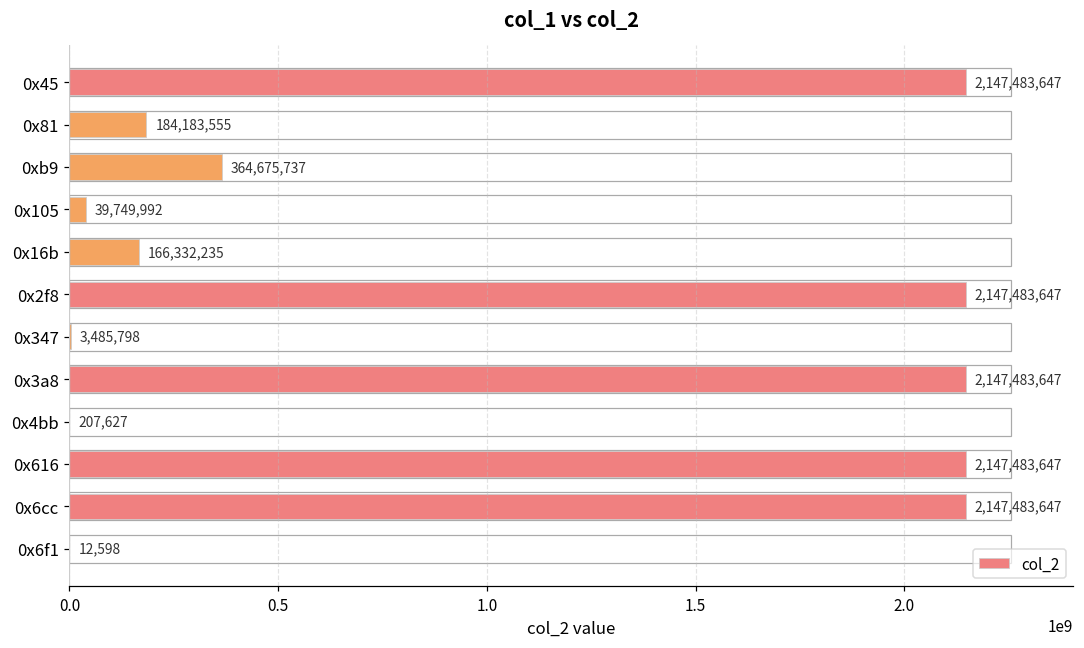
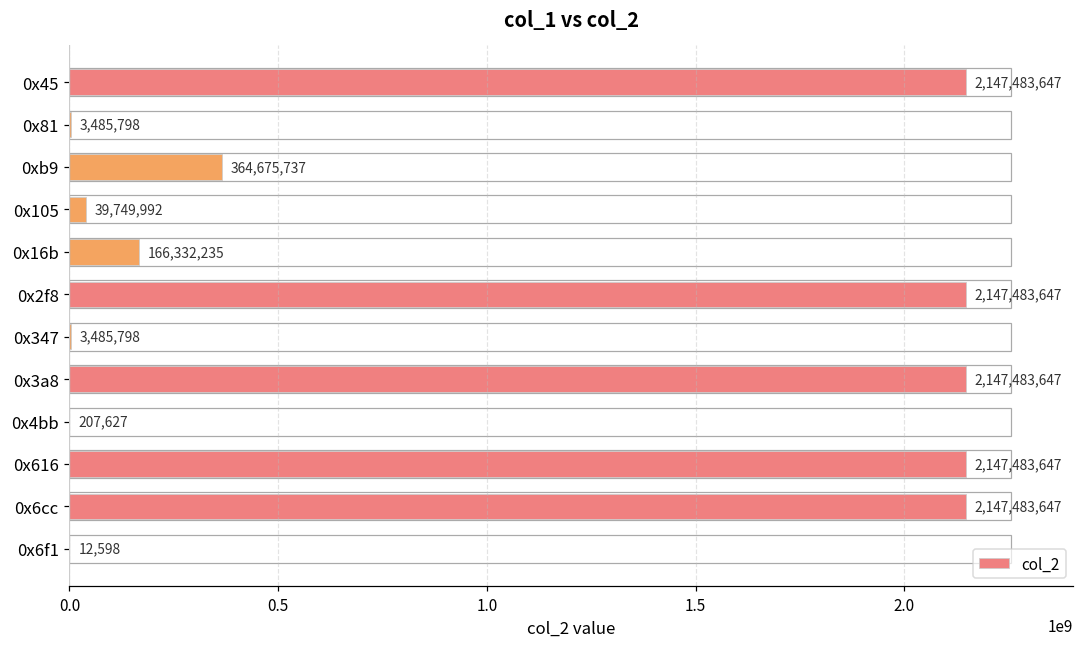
  {
    "0x45": "2,147,483,647",
-   "0x81": "184,183,555",
+   "0x81": "3,485,798",
    "0xb9": "364,675,737",
    "0x105": "39,749,992",
    "0x16b": "166,332,235",
    "0x2f8": "2,147,483,647",
    "0x347": "3,485,798",
    "0x3a8": "2,147,483,647",
    "0x4bb": "207,627",
    "0x616": "2,147,483,647",
    "0x6cc": "2,147,483,647",
    "0x6f1": "12,598"
  }
